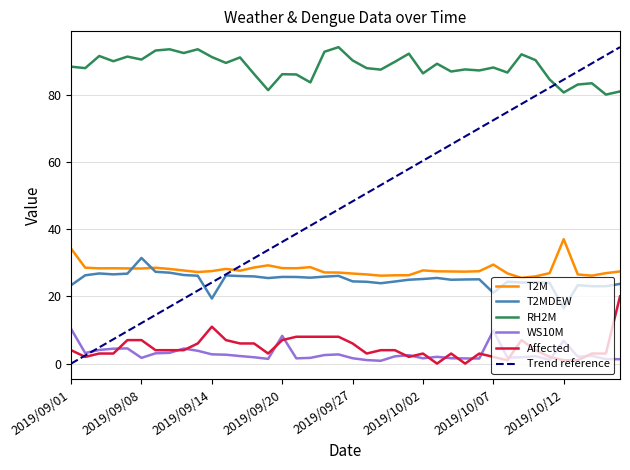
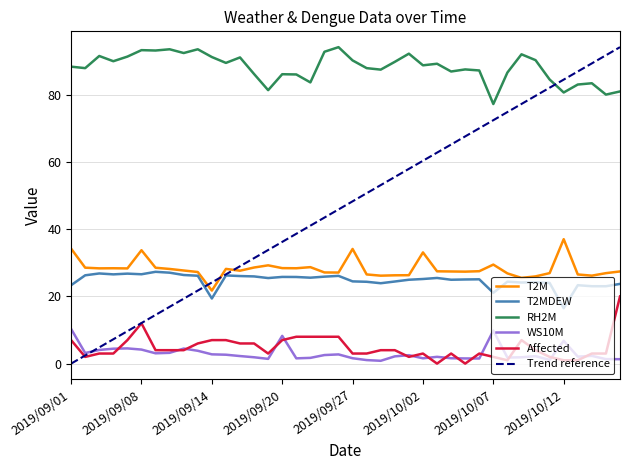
  {
    "T2M": {
      "2019/09/01": 34,
-     "2019/09/08": 28,
-     "2019/09/14": 28,
+     "2019/09/08": 34,
+     "2019/09/14": 22,
      "2019/09/20": 28,
-     "2019/09/27": 27,
-     "2019/10/02": 28,
+     "2019/09/27": 34,
+     "2019/10/02": 33,
      "2019/10/07": 29,
      "2019/10/12": 37
    },
    "T2MDEW": {
      "2019/09/01": 23,
-     "2019/09/08": 31,
+     "2019/09/08": 27,
      "2019/09/14": 19,
      "2019/09/20": 26,
      "2019/09/27": 24,
      "2019/10/02": 25
    },
    "RH2M": {
      "2019/09/01": 88,
-     "2019/09/08": 91,
+     "2019/09/08": 93,
      "2019/09/14": 91,
      "2019/09/20": 86,
      "2019/09/27": 90,
-     "2019/10/02": 86,
-     "2019/10/07": 88,
+     "2019/10/02": 89,
+     "2019/10/07": 77,
      "2019/10/12": 81
    },
    "WS10M": {
      "2019/09/01": 10,
-     "2019/09/08": 2,
+     "2019/09/08": 4,
      "2019/09/14": 3,
      "2019/09/20": 8,
      "2019/09/27": 2,
      "2019/10/02": 2
    },
    "Affected": {
-     "2019/09/01": 4,
-     "2019/09/08": 7,
-     "2019/09/14": 11,
+     "2019/09/01": 7,
+     "2019/09/08": 12,
+     "2019/09/14": 7,
      "2019/09/20": 7,
-     "2019/09/27": 6,
+     "2019/09/27": 3,
      "2019/10/02": 3
    },
    "Trend reference": {
      "2019/09/01": 0
    }
  }
